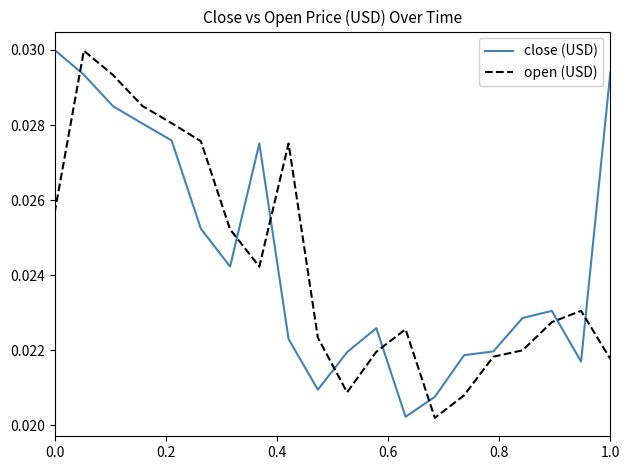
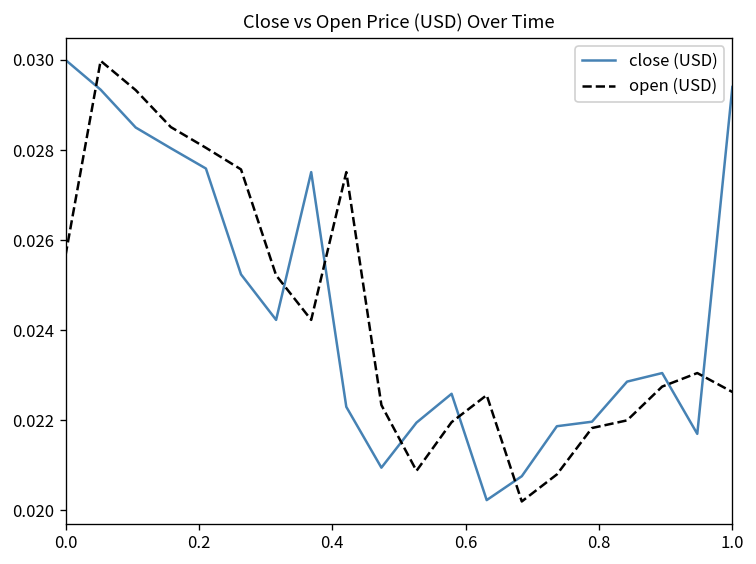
  {
    "close (USD)": {
      "0.0": 0.0300,
      "1.0": 0.0294
    },
    "open (USD)": {
      "0.0": 0.0257,
-     "1.0": 0.0218
+     "1.0": 0.0226
    }
  }
